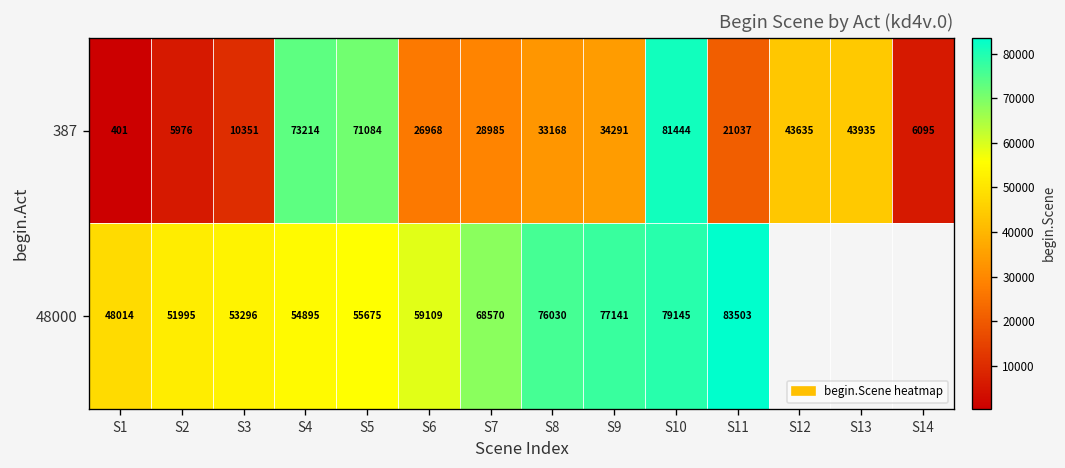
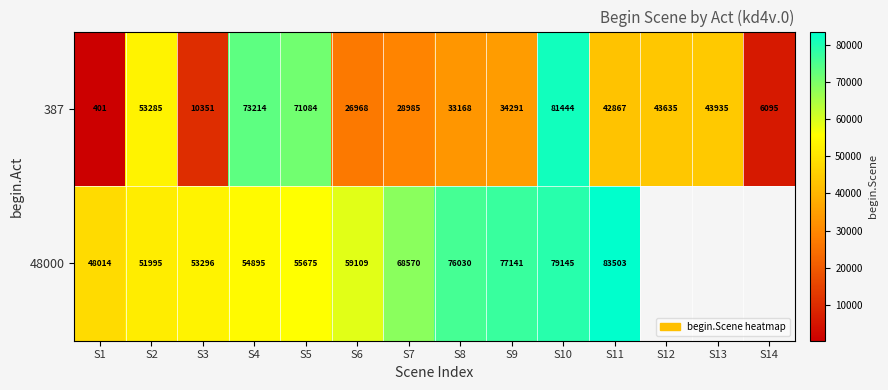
  {
    "387": {
      "S1": 401,
-     "S2": 5976,
+     "S2": 53285,
      "S3": 10351,
      "S4": 73214,
      "S5": 71084,
      "S6": 26968,
      "S7": 28985,
      "S8": 33168,
      "S9": 34291,
      "S10": 81444,
-     "S11": 21037,
+     "S11": 42867,
      "S12": 43635,
      "S13": 43935,
      "S14": 6095
    },
    "48000": {
      "S1": 48014,
      "S2": 51995,
      "S3": 53296,
      "S4": 54895,
      "S5": 55675,
      "S6": 59109,
      "S7": 68570,
      "S8": 76030,
      "S9": 77141,
      "S10": 79145,
      "S11": 83503
    }
  }
